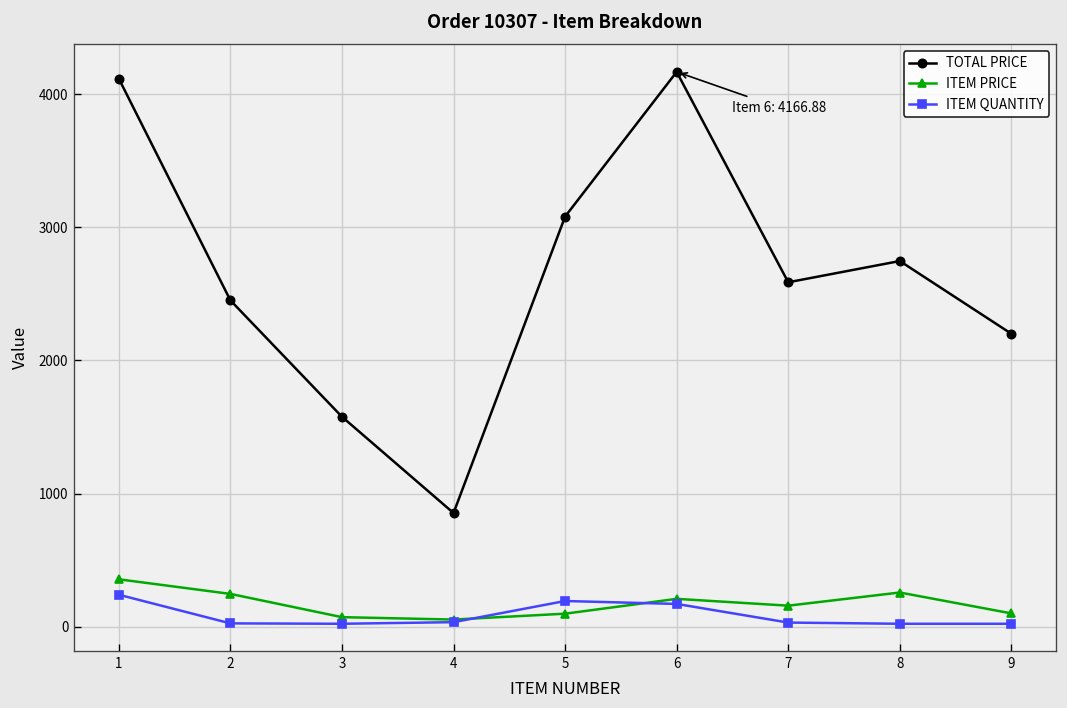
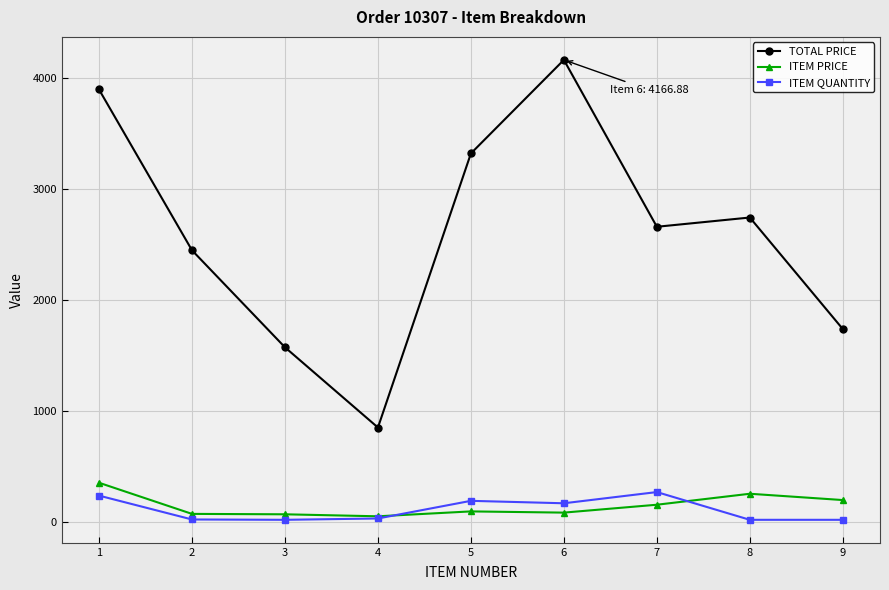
  {
    "TOTAL PRICE": {
-     "1": 4120,
+     "1": 3900,
      "2": 2450,
      "3": 1580,
      "4": 850,
-     "5": 3080,
-     "7": 2590,
+     "5": 3320,
+     "7": 2660,
      "8": 2750,
-     "9": 2200
+     "9": 1740
    },
    "ITEM PRICE": {
      "1": 360,
-     "2": 250,
+     "2": 80,
      "3": 70,
      "5": 100,
-     "6": 210,
+     "6": 90,
      "7": 160,
      "8": 260,
-     "9": 100
+     "9": 200
    },
    "ITEM QUANTITY": {
      "1": 240,
      "2": 30,
      "3": 20,
      "5": 190,
      "6": 170,
-     "7": 30,
+     "7": 270,
      "8": 20,
      "9": 20
    }
  }
